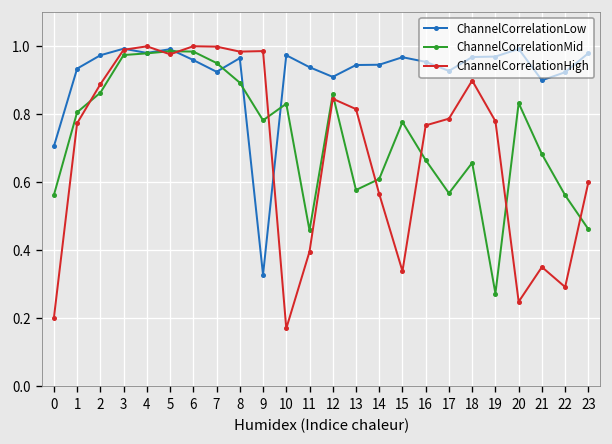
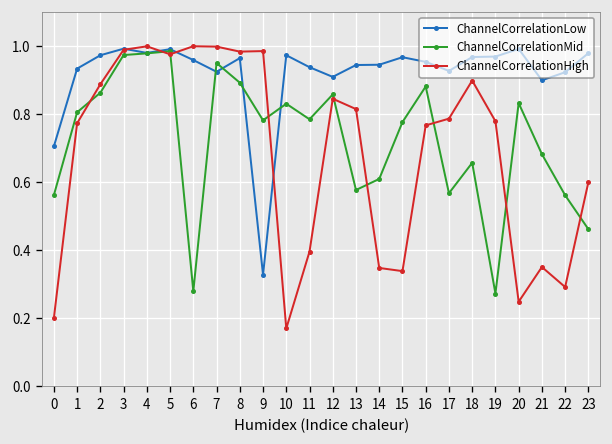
  {
    "ChannelCorrelationLow": {
      "0": 0.70,
      "1": 0.93,
      "2": 0.97,
      "6": 0.96,
      "7": 0.92,
      "8": 0.96,
      "9": 0.33,
      "10": 0.97,
      "11": 0.94,
      "12": 0.91,
      "13": 0.94,
      "14": 0.94,
      "15": 0.97,
      "21": 0.90
    },
    "ChannelCorrelationMid": {
      "0": 0.56,
      "1": 0.81,
      "2": 0.86,
      "3": 0.97,
-     "6": 0.98,
+     "6": 0.28,
      "7": 0.95,
      "8": 0.89,
      "9": 0.78,
      "10": 0.83,
-     "11": 0.46,
+     "11": 0.78,
      "12": 0.86,
      "13": 0.58,
      "14": 0.61,
      "15": 0.78,
-     "16": 0.66,
+     "16": 0.88,
      "17": 0.57,
      "18": 0.66,
      "19": 0.27,
      "20": 0.83,
      "21": 0.68,
      "22": 0.56,
      "23": 0.46
    },
    "ChannelCorrelationHigh": {
      "0": 0.20,
      "1": 0.77,
      "2": 0.89,
      "4": 1.00,
      "5": 0.98,
      "6": 1.00,
      "7": 1.00,
      "8": 0.98,
      "9": 0.99,
      "10": 0.17,
      "11": 0.40,
      "12": 0.84,
      "13": 0.81,
-     "14": 0.56,
+     "14": 0.35,
      "15": 0.34,
      "16": 0.77,
      "17": 0.79,
      "18": 0.90,
      "19": 0.78,
      "20": 0.25,
      "21": 0.35,
      "22": 0.29,
      "23": 0.60
    }
  }
